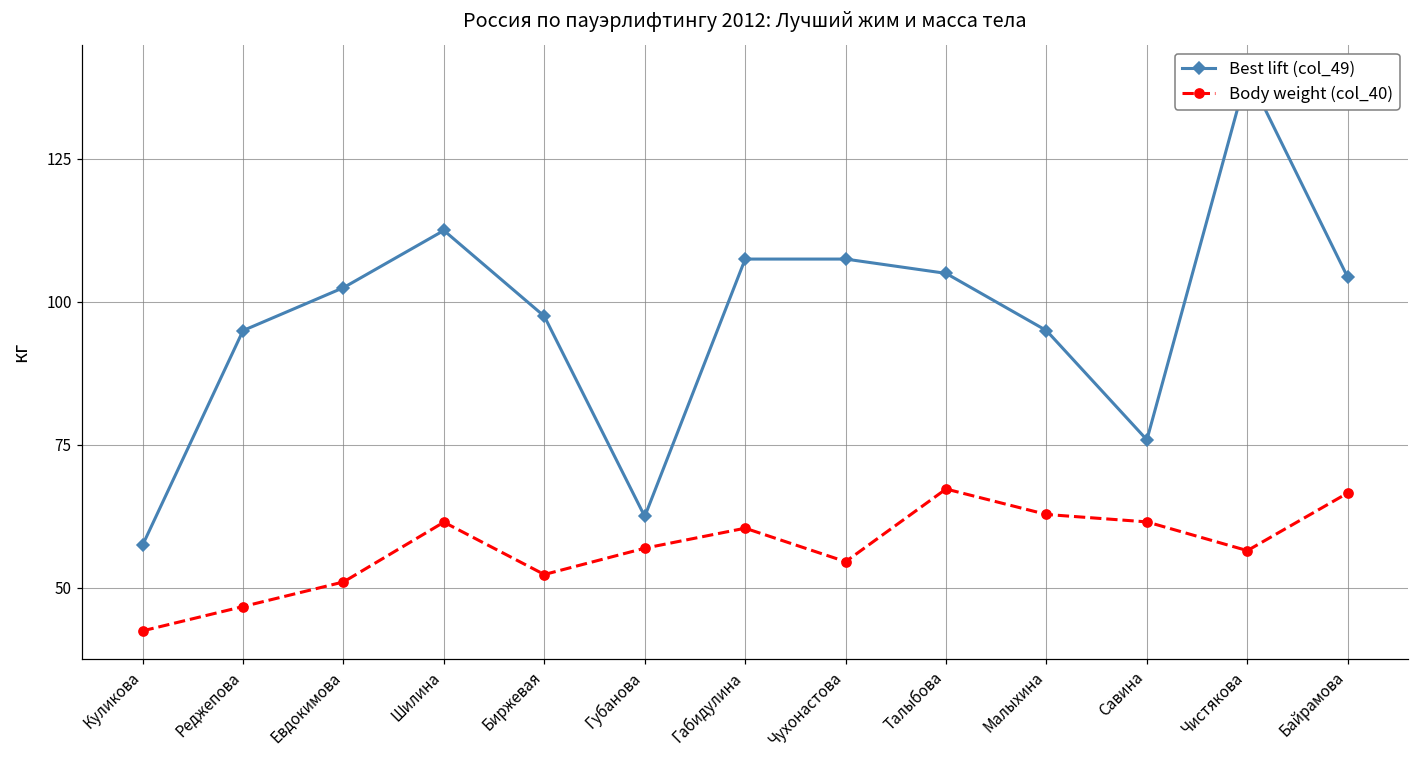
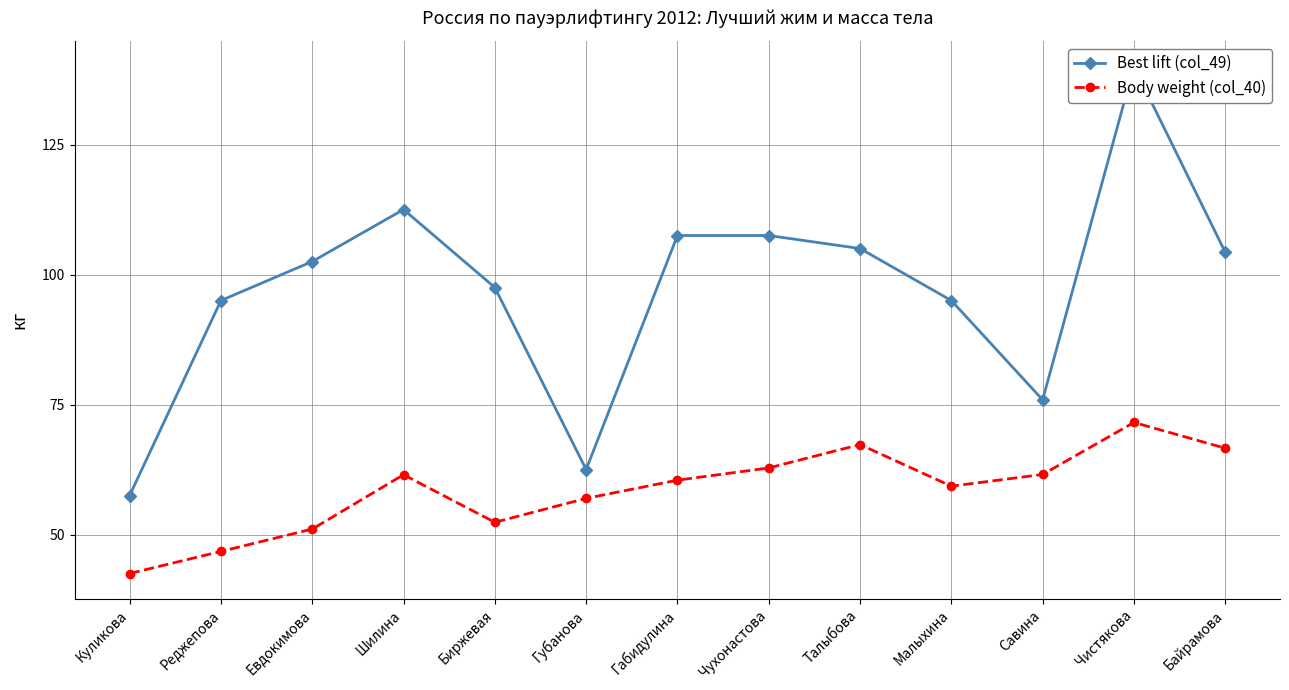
  {
    "Best lift (col_49)": {
      "Куликова": 58,
      "Реджепова": 95,
      "Евдокимова": 103,
      "Шилина": 113,
      "Биржевая": 98,
      "Губанова": 63,
      "Габидулина": 108,
      "Чухонастова": 108,
      "Талыбова": 105,
      "Малыхина": 95,
      "Савина": 76,
      "Байрамова": 104
    },
    "Body weight (col_40)": {
      "Куликова": 43,
      "Реджепова": 47,
      "Евдокимова": 51,
      "Шилина": 62,
      "Биржевая": 52,
      "Губанова": 57,
      "Габидулина": 60,
-     "Чухонастова": 55,
+     "Чухонастова": 63,
      "Талыбова": 67,
-     "Малыхина": 63,
+     "Малыхина": 59,
      "Савина": 62,
-     "Чистякова": 57,
+     "Чистякова": 72,
      "Байрамова": 67
    }
  }
